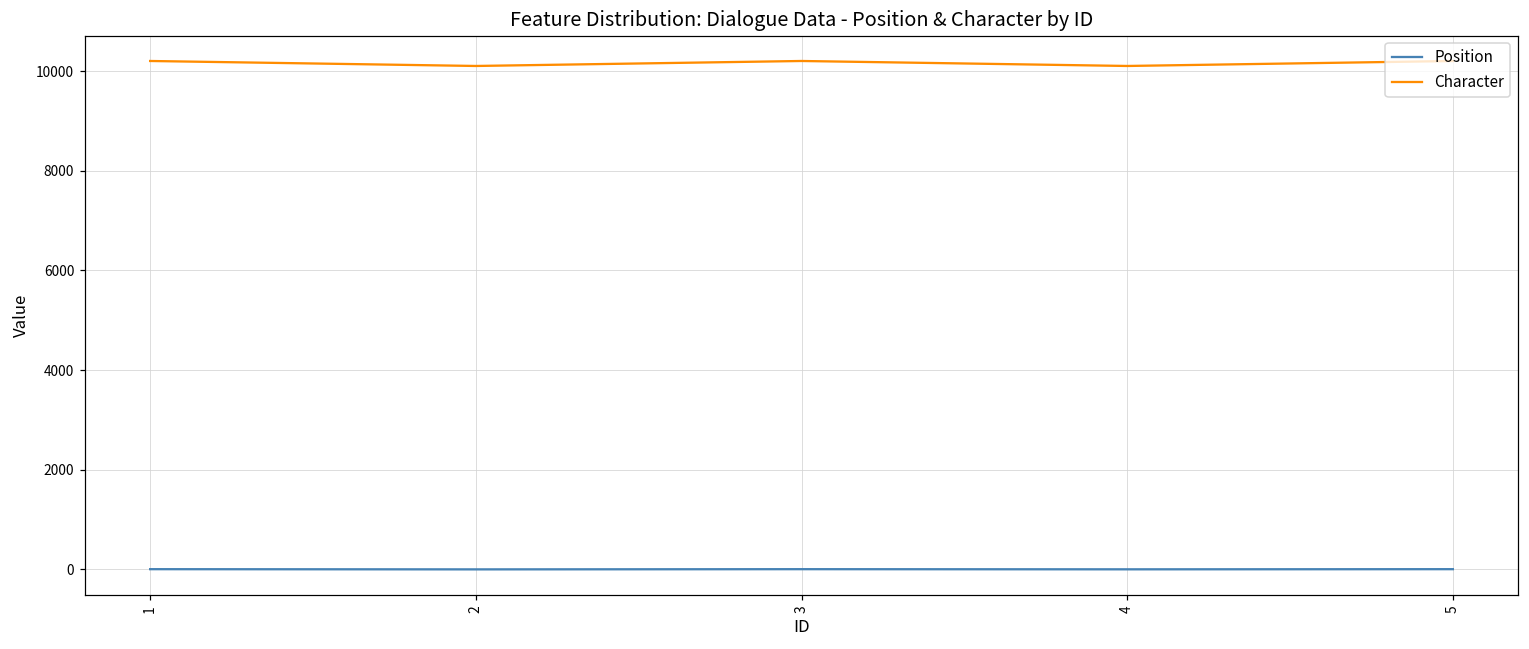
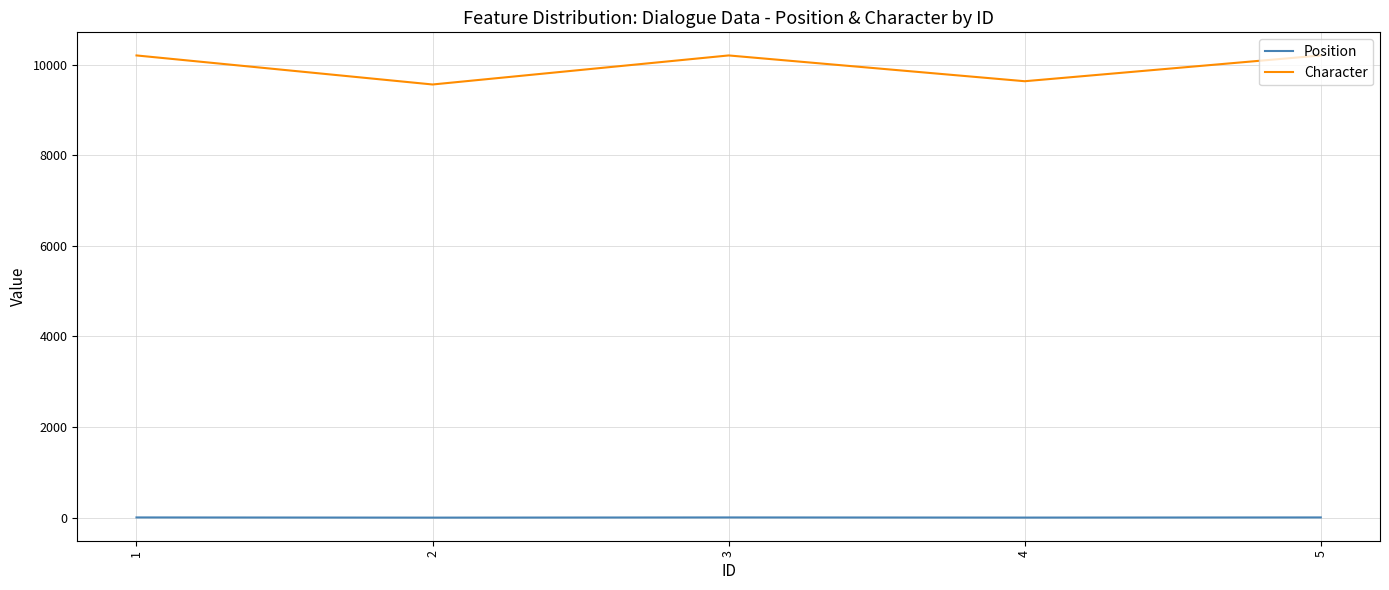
  {
    "Position": {
      "1": 0,
      "2": 0,
      "3": 0,
      "4": 0,
      "5": 0
    },
    "Character": {
      "1": 10200,
-     "2": 10100,
+     "2": 9600,
      "3": 10200,
-     "4": 10100
+     "4": 9600
    }
  }
